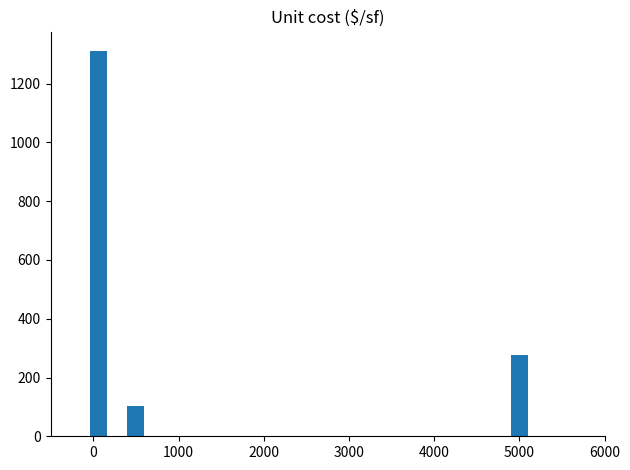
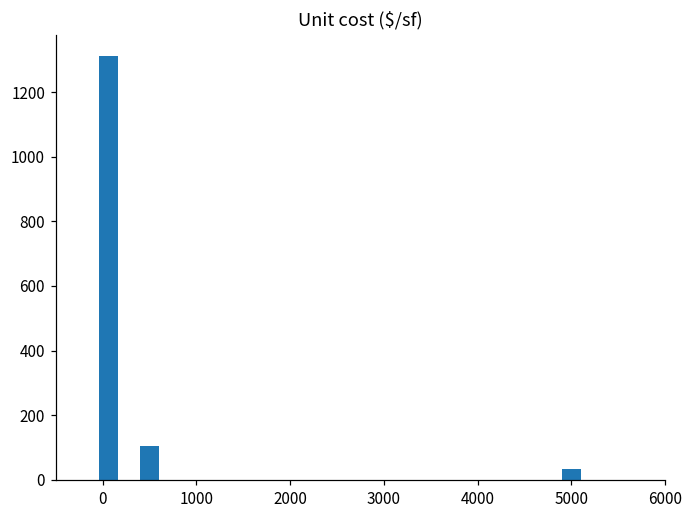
  {
-   "5000": 280
+   "5000": 30
  }
